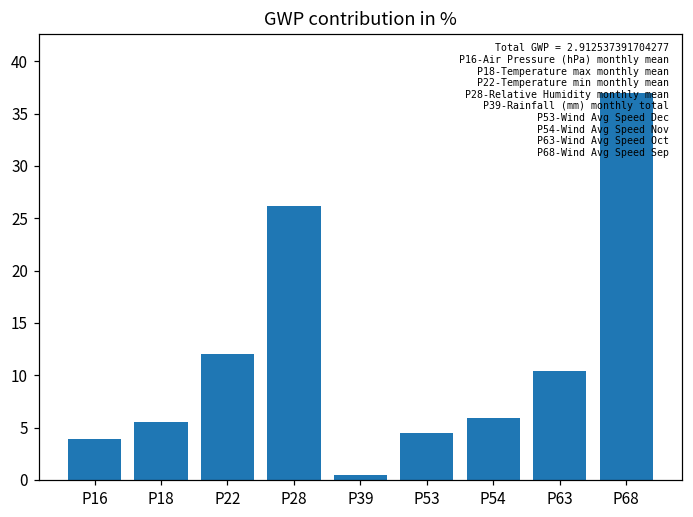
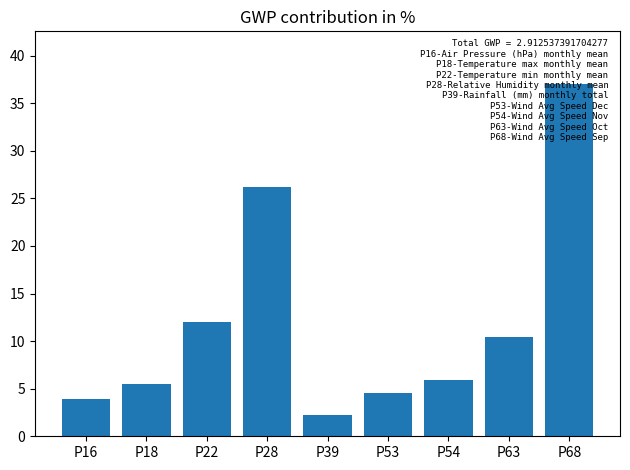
  {
    "P16": 4,
    "P18": 6,
    "P22": 12,
    "P28": 26,
-   "P39": 1,
+   "P39": 2,
    "P53": 5,
    "P54": 6,
    "P63": 10
  }
